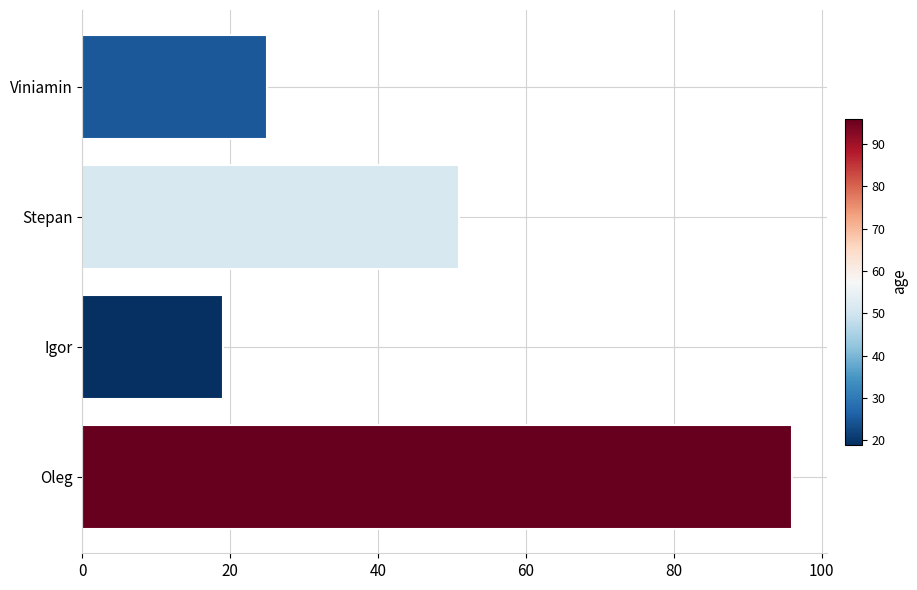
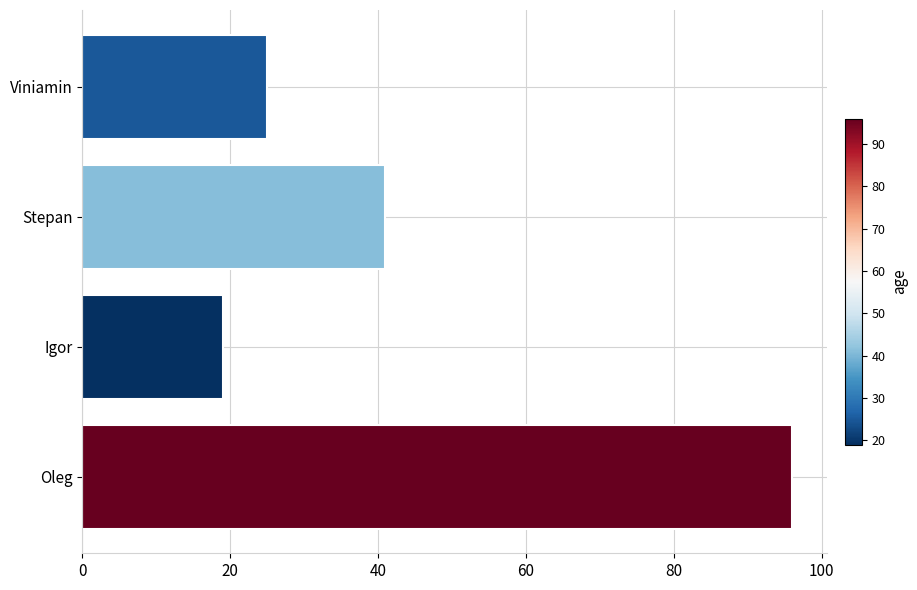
  {
    "Viniamin": 25,
-   "Stepan": 51,
+   "Stepan": 41,
    "Igor": 19,
    "Oleg": 96
  }
